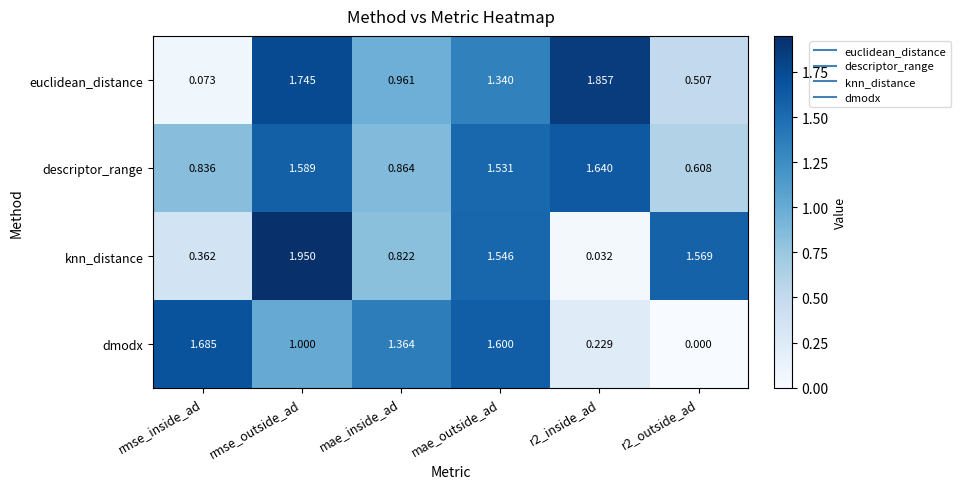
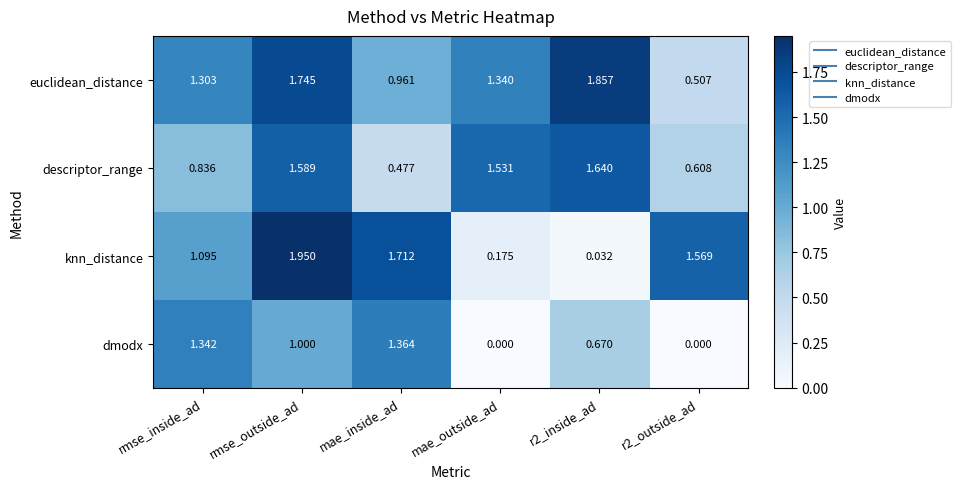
  {
    "euclidean_distance": {
-     "rmse_inside_ad": 0.073,
+     "rmse_inside_ad": 1.303,
      "rmse_outside_ad": 1.745,
      "mae_inside_ad": 0.961,
      "mae_outside_ad": 1.340,
      "r2_inside_ad": 1.857,
      "r2_outside_ad": 0.507
    },
    "descriptor_range": {
      "rmse_inside_ad": 0.836,
      "rmse_outside_ad": 1.589,
-     "mae_inside_ad": 0.864,
+     "mae_inside_ad": 0.477,
      "mae_outside_ad": 1.531,
      "r2_inside_ad": 1.640,
      "r2_outside_ad": 0.608
    },
    "knn_distance": {
-     "rmse_inside_ad": 0.362,
+     "rmse_inside_ad": 1.095,
      "rmse_outside_ad": 1.950,
-     "mae_inside_ad": 0.822,
-     "mae_outside_ad": 1.546,
+     "mae_inside_ad": 1.712,
+     "mae_outside_ad": 0.175,
      "r2_inside_ad": 0.032,
      "r2_outside_ad": 1.569
    },
    "dmodx": {
-     "rmse_inside_ad": 1.685,
+     "rmse_inside_ad": 1.342,
      "rmse_outside_ad": 1.000,
      "mae_inside_ad": 1.364,
-     "mae_outside_ad": 1.600,
-     "r2_inside_ad": 0.229,
+     "mae_outside_ad": 0.000,
+     "r2_inside_ad": 0.670,
      "r2_outside_ad": 0.000
    }
  }
